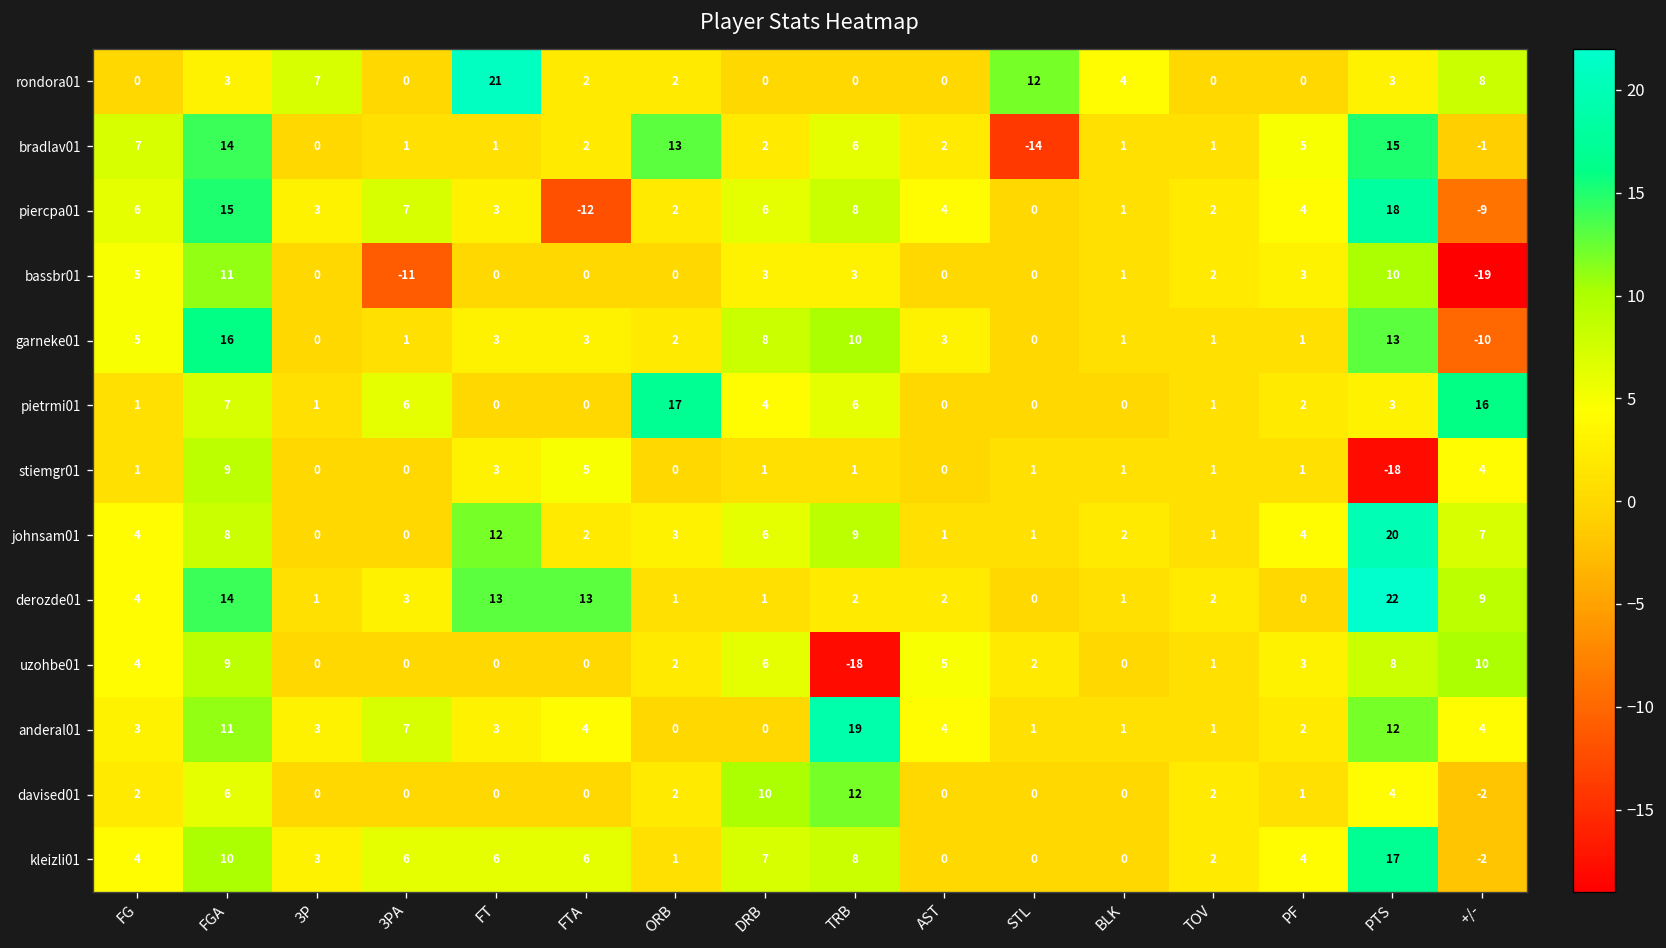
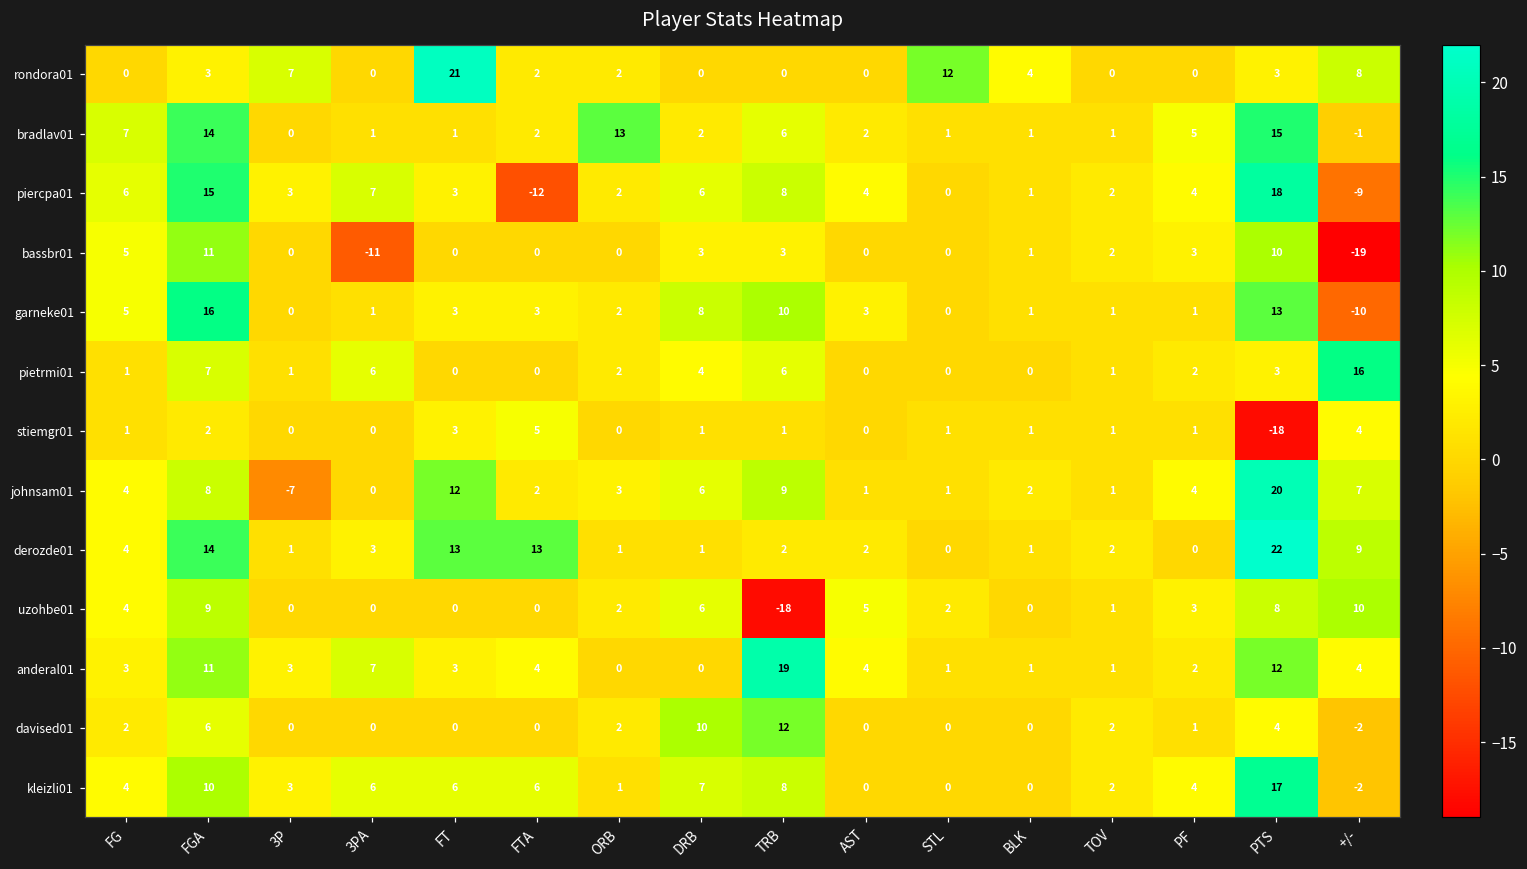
  {
    "bradlav01": {
      "FG": 7,
      "FGA": 14,
      "3P": 0,
      "3PA": 1,
      "FT": 1,
      "FTA": 2,
      "ORB": 13,
      "DRB": 2,
      "TRB": 6,
      "AST": 2,
-     "STL": -14,
+     "STL": 1,
      "BLK": 1,
      "TOV": 1,
      "PF": 5,
      "PTS": 15,
      "+/-": -1
    },
    "pietrmi01": {
      "FG": 1,
      "FGA": 7,
      "3P": 1,
      "3PA": 6,
      "FT": 0,
      "FTA": 0,
-     "ORB": 17,
+     "ORB": 2,
      "DRB": 4,
      "TRB": 6,
      "AST": 0,
      "STL": 0,
      "BLK": 0,
      "TOV": 1,
      "PF": 2,
      "PTS": 3,
      "+/-": 16
    },
    "stiemgr01": {
      "FG": 1,
-     "FGA": 9,
+     "FGA": 2,
      "3P": 0,
      "3PA": 0,
      "FT": 3,
      "FTA": 5,
      "ORB": 0,
      "DRB": 1,
      "TRB": 1,
      "AST": 0,
      "STL": 1,
      "BLK": 1,
      "TOV": 1,
      "PF": 1,
      "PTS": -18,
      "+/-": 4
    },
    "johnsam01": {
      "FG": 4,
      "FGA": 8,
-     "3P": 0,
+     "3P": -7,
      "3PA": 0,
      "FT": 12,
      "FTA": 2,
      "ORB": 3,
      "DRB": 6,
      "TRB": 9,
      "AST": 1,
      "STL": 1,
      "BLK": 2,
      "TOV": 1,
      "PF": 4,
      "PTS": 20,
      "+/-": 7
    }
  }
